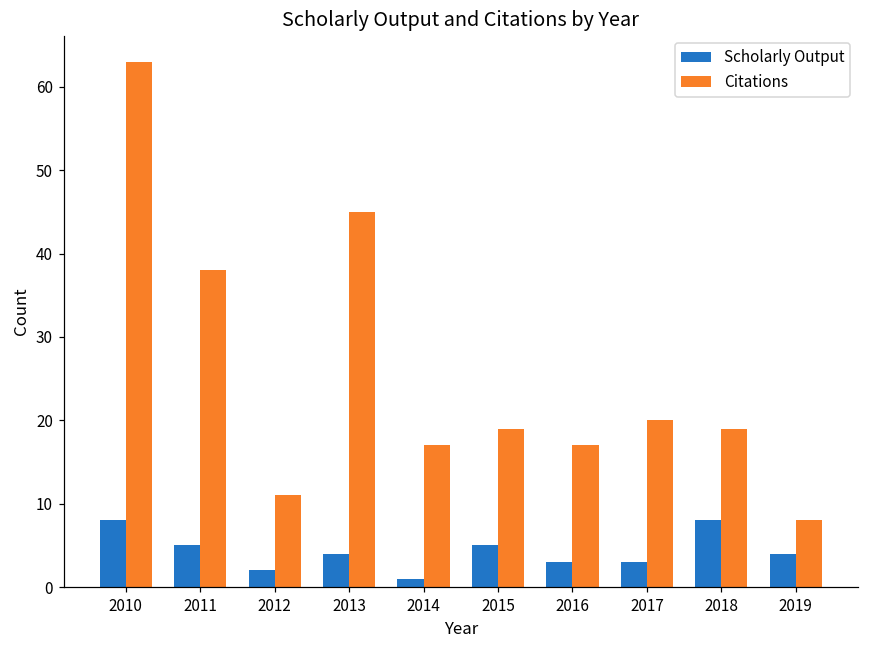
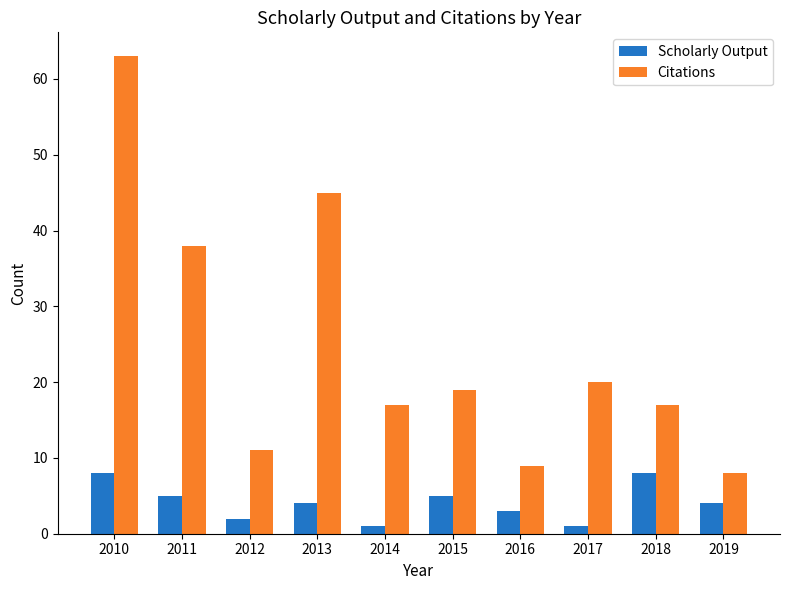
  {
    "Scholarly Output": {
      "2010": 8,
      "2011": 5,
      "2012": 2,
      "2013": 4,
      "2014": 1,
      "2015": 5,
      "2016": 3,
-     "2017": 3,
+     "2017": 1,
      "2018": 8,
      "2019": 4
    },
    "Citations": {
      "2010": 63,
      "2011": 38,
      "2012": 11,
      "2013": 45,
      "2014": 17,
      "2015": 19,
-     "2016": 17,
+     "2016": 9,
      "2017": 20,
-     "2018": 19,
+     "2018": 17,
      "2019": 8
    }
  }
